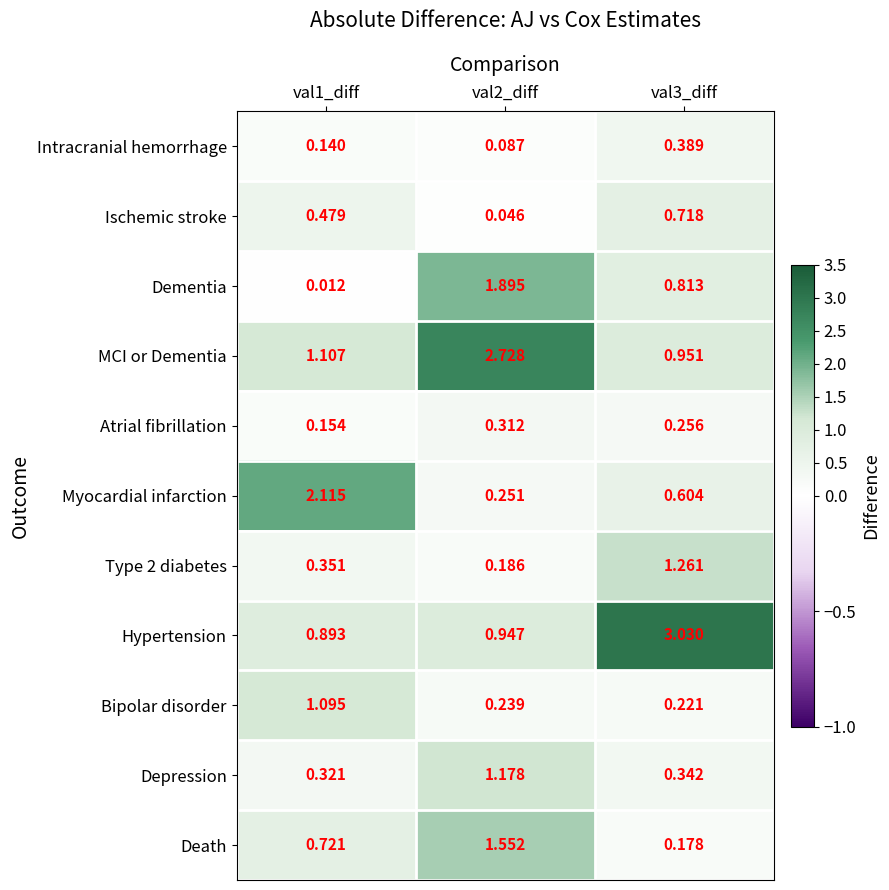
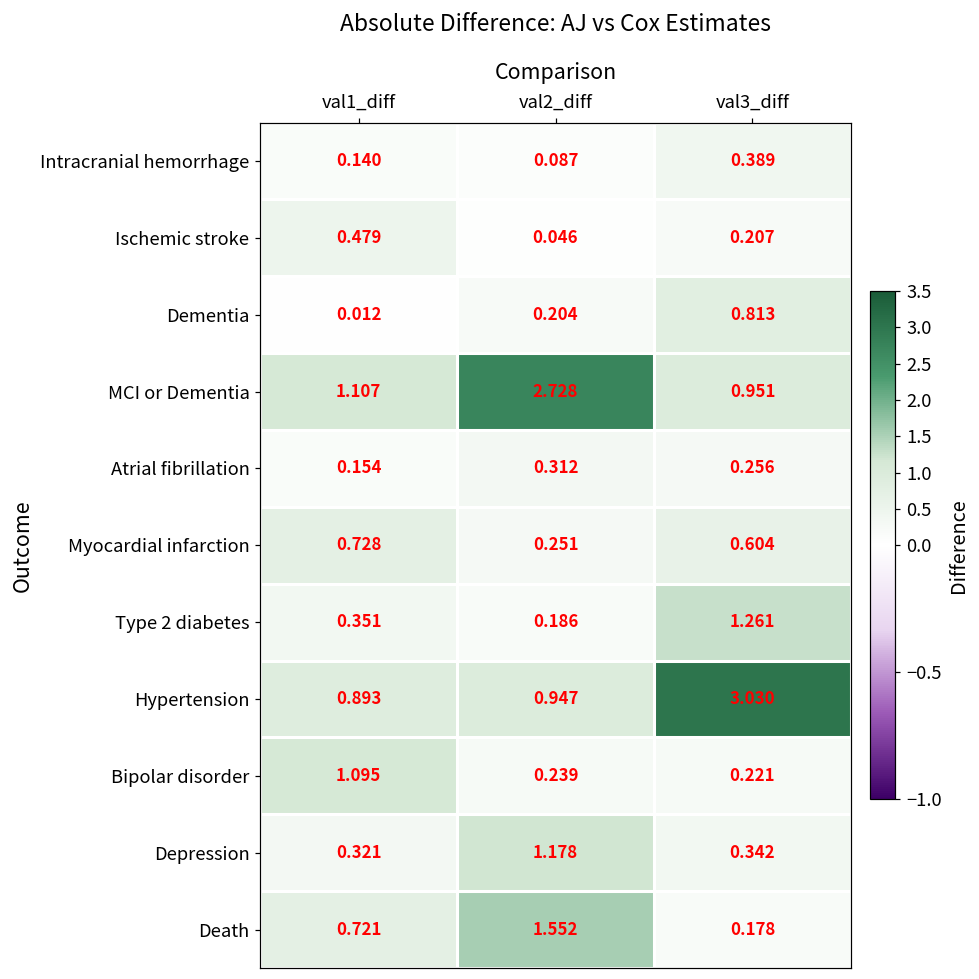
  {
    "Intracranial hemorrhage": {
      "val1_diff": 0.140,
      "val2_diff": 0.087,
      "val3_diff": 0.389
    },
    "Ischemic stroke": {
      "val1_diff": 0.479,
      "val2_diff": 0.046,
-     "val3_diff": 0.718
+     "val3_diff": 0.207
    },
    "Dementia": {
      "val1_diff": 0.012,
-     "val2_diff": 1.895,
+     "val2_diff": 0.204,
      "val3_diff": 0.813
    },
    "MCI or Dementia": {
      "val1_diff": 1.107,
      "val2_diff": 2.728,
      "val3_diff": 0.951
    },
    "Atrial fibrillation": {
      "val1_diff": 0.154,
      "val2_diff": 0.312,
      "val3_diff": 0.256
    },
    "Myocardial infarction": {
-     "val1_diff": 2.115,
+     "val1_diff": 0.728,
      "val2_diff": 0.251,
      "val3_diff": 0.604
    },
    "Type 2 diabetes": {
      "val1_diff": 0.351,
      "val2_diff": 0.186,
      "val3_diff": 1.261
    },
    "Hypertension": {
      "val1_diff": 0.893,
      "val2_diff": 0.947,
      "val3_diff": 3.030
    },
    "Bipolar disorder": {
      "val1_diff": 1.095,
      "val2_diff": 0.239,
      "val3_diff": 0.221
    },
    "Depression": {
      "val1_diff": 0.321,
      "val2_diff": 1.178,
      "val3_diff": 0.342
    },
    "Death": {
      "val1_diff": 0.721,
      "val2_diff": 1.552,
      "val3_diff": 0.178
    }
  }
